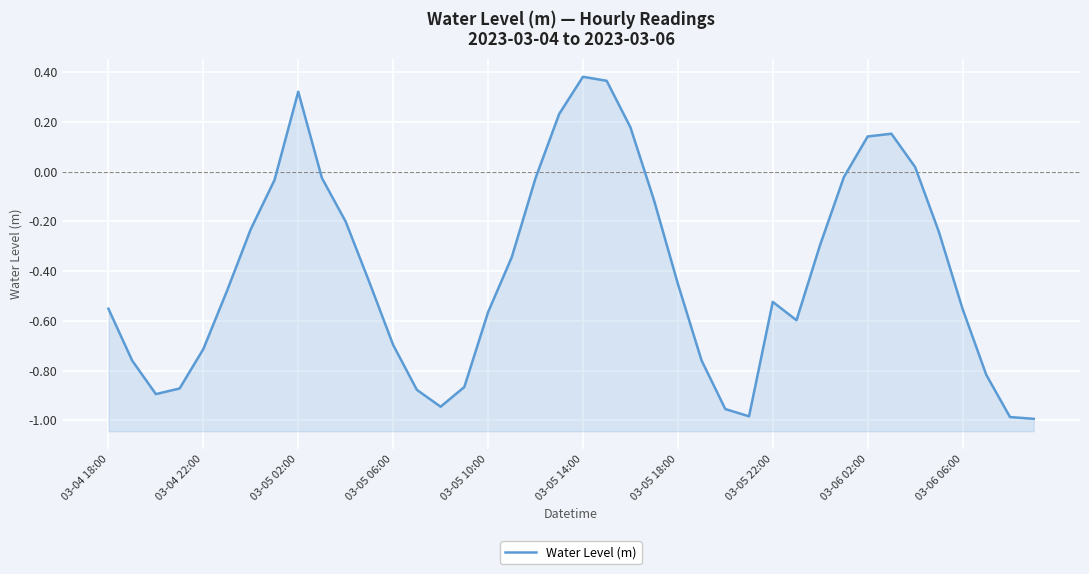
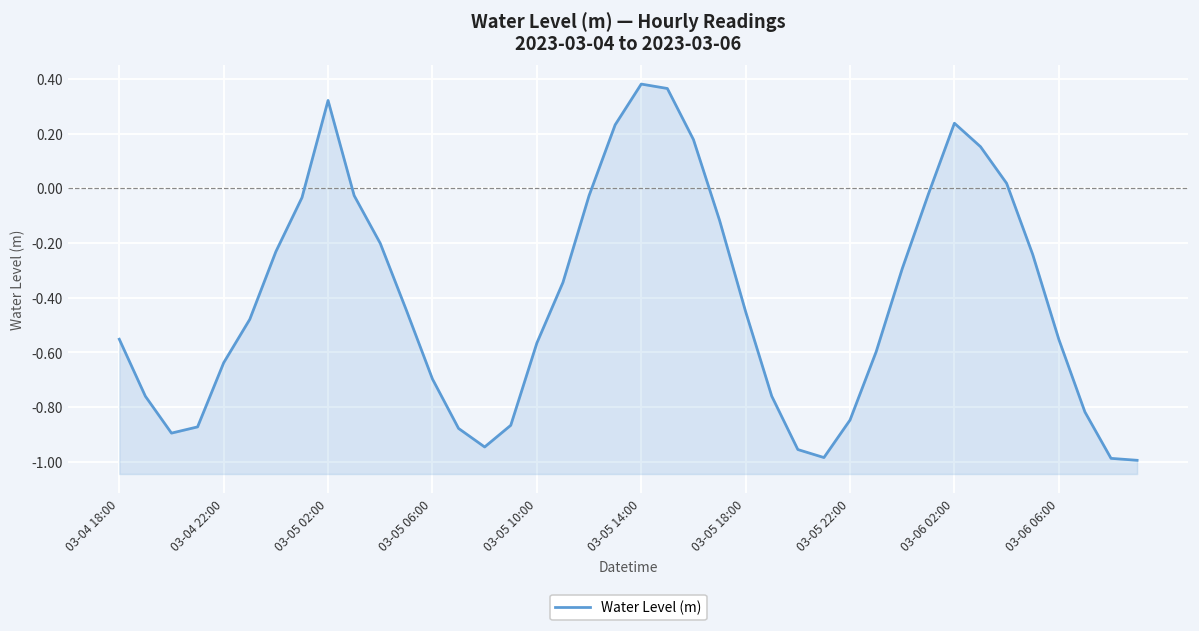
  {
    "03-04 18:00": -0.55,
-   "03-04 22:00": -0.71,
+   "03-04 22:00": -0.64,
    "03-05 02:00": 0.32,
    "03-05 06:00": -0.70,
    "03-05 10:00": -0.57,
    "03-05 14:00": 0.38,
    "03-05 18:00": -0.45,
-   "03-05 22:00": -0.52,
-   "03-06 02:00": 0.14,
+   "03-05 22:00": -0.85,
+   "03-06 02:00": 0.24,
    "03-06 06:00": -0.55
  }
